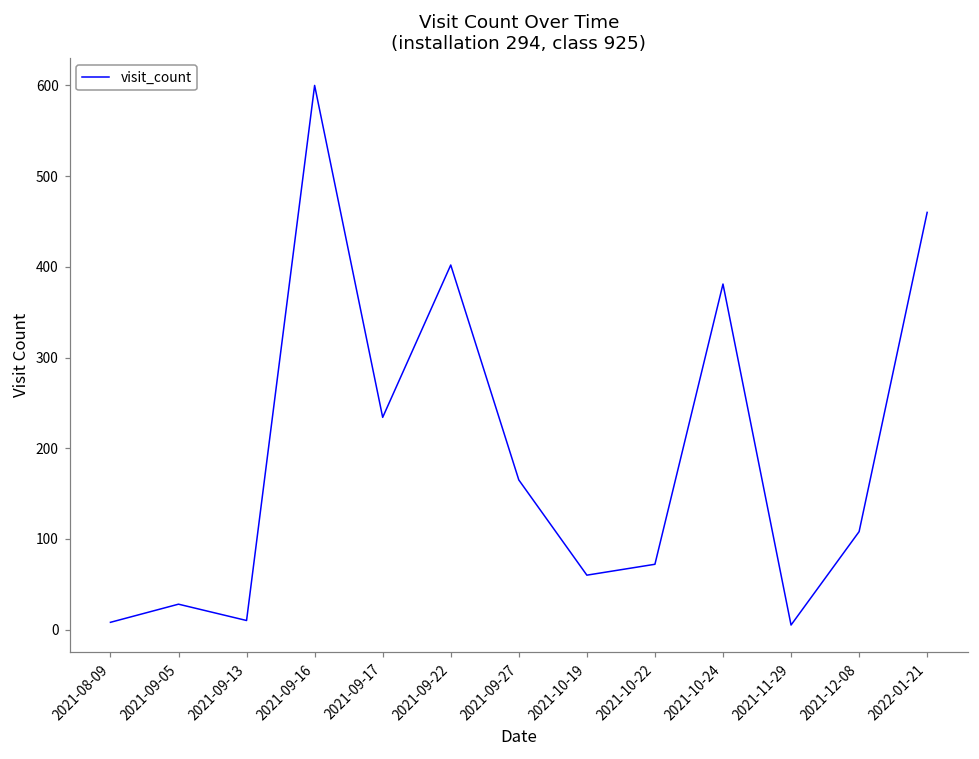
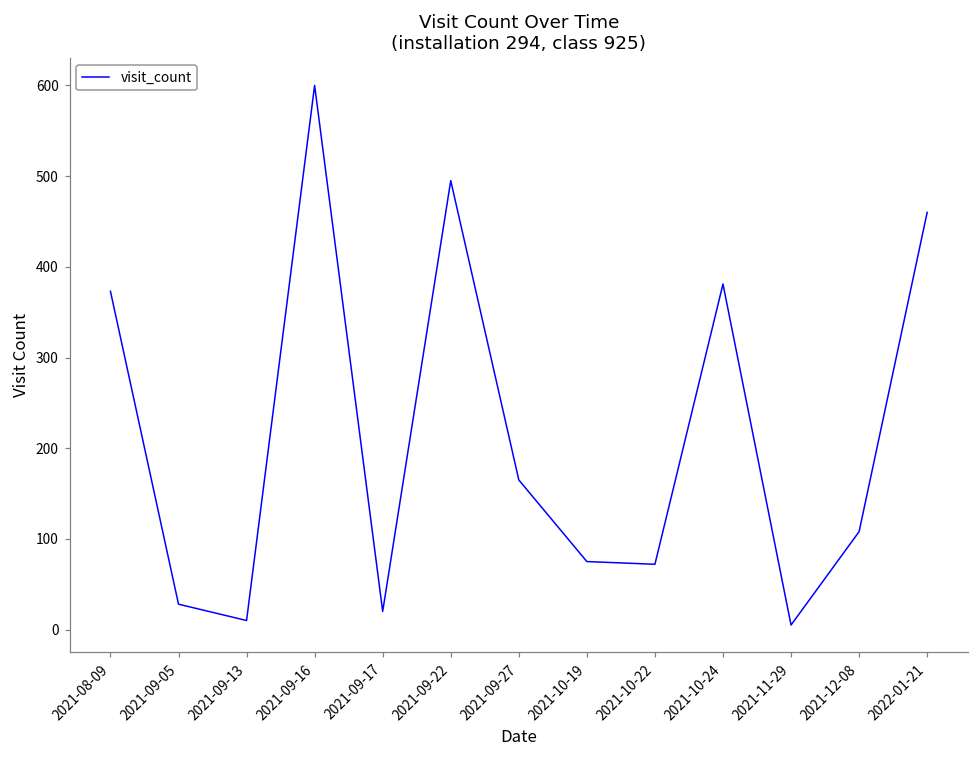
  {
-   "2021-08-09": 10,
+   "2021-08-09": 370,
    "2021-09-05": 30,
    "2021-09-13": 10,
    "2021-09-16": 600,
-   "2021-09-17": 230,
-   "2021-09-22": 400,
+   "2021-09-17": 20,
+   "2021-09-22": 500,
    "2021-09-27": 170,
-   "2021-10-19": 60,
+   "2021-10-19": 80,
    "2021-10-22": 70,
    "2021-10-24": 380,
    "2021-11-29": 10,
    "2021-12-08": 110,
    "2022-01-21": 460
  }
